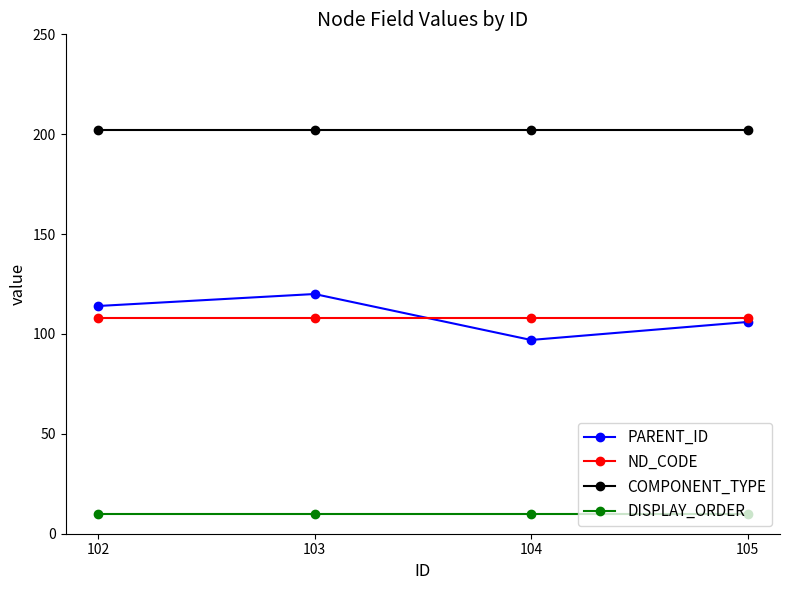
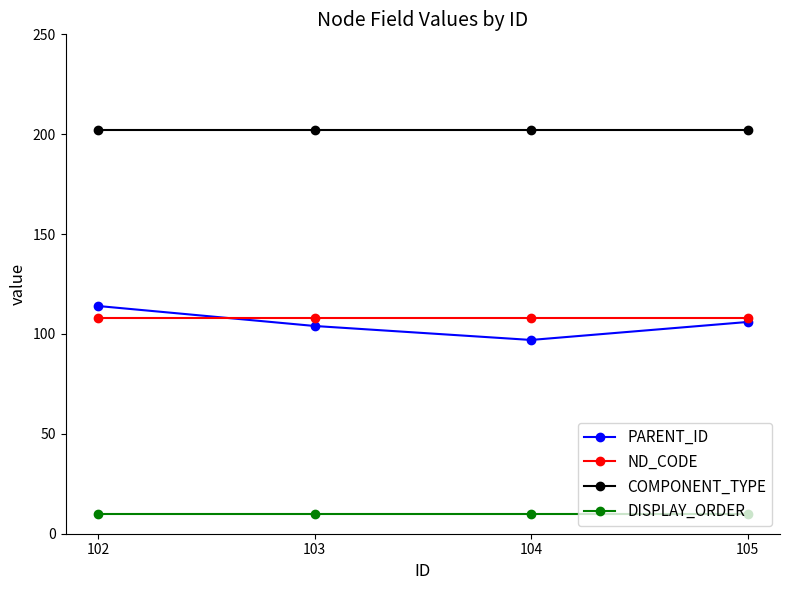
  {
    "PARENT_ID": {
      "102": 114,
-     "103": 120,
+     "103": 104,
      "104": 97,
      "105": 106
    },
    "ND_CODE": {
      "102": 108,
      "103": 108,
      "104": 108,
      "105": 108
    },
    "COMPONENT_TYPE": {
      "102": 202,
      "103": 202,
      "104": 202,
      "105": 202
    },
    "DISPLAY_ORDER": {
      "102": 10,
      "103": 10,
      "104": 10
    }
  }
